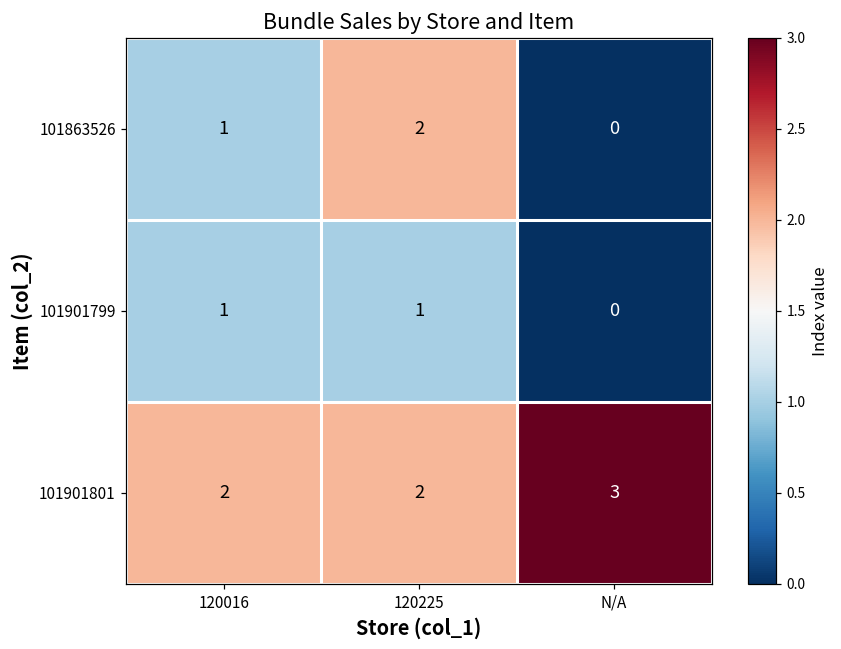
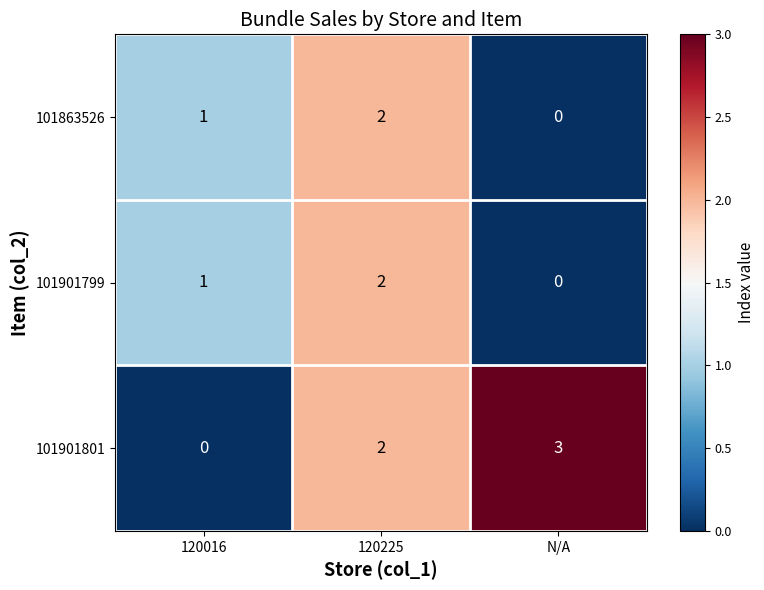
  {
    "101863526": {
      "120016": 1,
      "120225": 2,
      "N/A": 0
    },
    "101901799": {
      "120016": 1,
-     "120225": 1,
+     "120225": 2,
      "N/A": 0
    },
    "101901801": {
-     "120016": 2,
+     "120016": 0,
      "120225": 2,
      "N/A": 3
    }
  }
